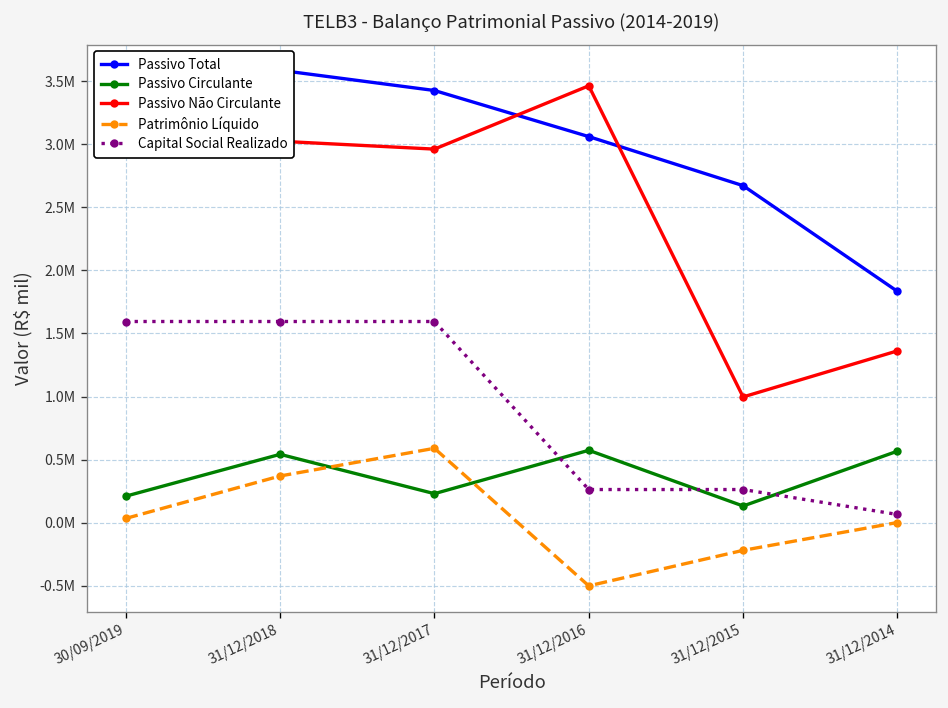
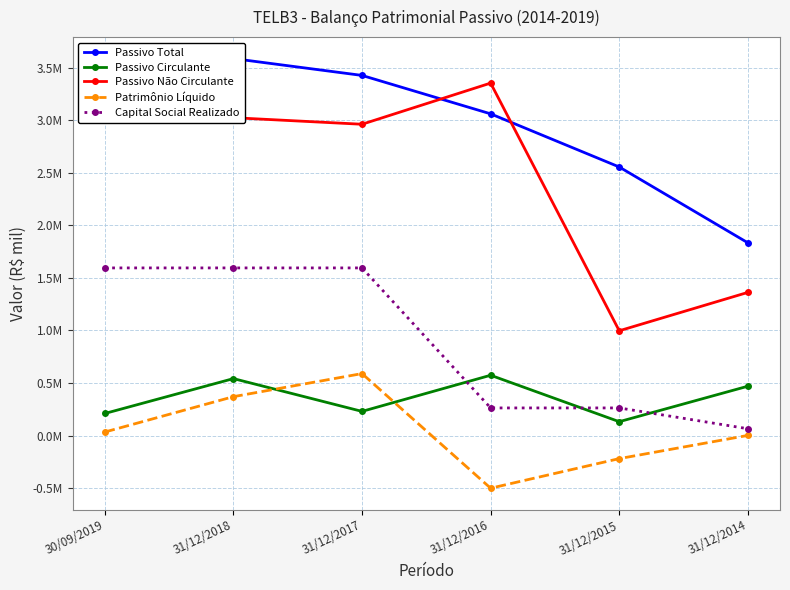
  {
    "Passivo Total": {
      "31/12/2017": 3430000,
      "31/12/2016": 3060000,
-     "31/12/2015": 2670000,
+     "31/12/2015": 2550000,
      "31/12/2014": 1830000
    },
    "Passivo Circulante": {
      "30/09/2019": 210000,
      "31/12/2018": 540000,
      "31/12/2017": 230000,
      "31/12/2016": 570000,
      "31/12/2015": 130000,
-     "31/12/2014": 570000
+     "31/12/2014": 470000
    },
    "Passivo Não Circulante": {
      "31/12/2017": 2960000,
-     "31/12/2016": 3460000,
+     "31/12/2016": 3350000,
      "31/12/2015": 1000000,
      "31/12/2014": 1360000
    },
    "Patrimônio Líquido": {
      "30/09/2019": 30000,
      "31/12/2018": 370000,
      "31/12/2017": 590000,
      "31/12/2016": -500000,
      "31/12/2015": -220000,
      "31/12/2014": 0
    },
    "Capital Social Realizado": {
      "30/09/2019": 1590000,
      "31/12/2018": 1590000,
      "31/12/2017": 1590000,
      "31/12/2016": 260000,
      "31/12/2015": 260000,
      "31/12/2014": 70000
    }
  }
